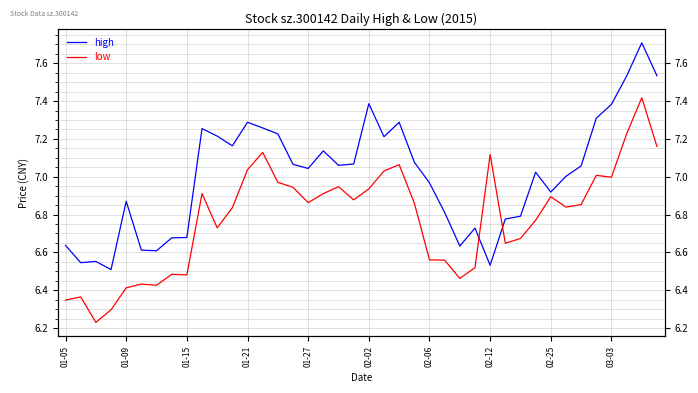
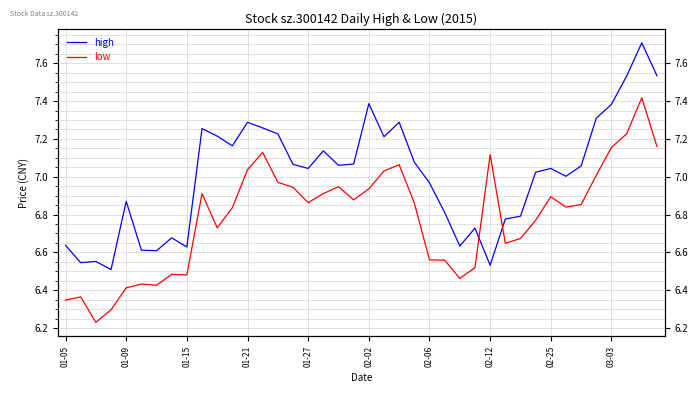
  {
    "high": {
      "01-05": 6.64,
      "01-09": 6.87,
-     "01-15": 6.68,
+     "01-15": 6.63,
      "01-21": 7.29,
      "01-27": 7.04,
      "02-02": 7.39,
      "02-06": 6.97,
      "02-12": 6.53,
-     "02-25": 6.92,
+     "02-25": 7.04,
      "03-03": 7.38
    },
    "low": {
      "01-05": 6.35,
      "01-09": 6.41,
      "01-15": 6.48,
      "01-21": 7.04,
      "01-27": 6.86,
      "02-02": 6.94,
      "02-06": 6.56,
      "02-12": 7.12,
      "02-25": 6.89,
-     "03-03": 7.00
+     "03-03": 7.16
    }
  }
